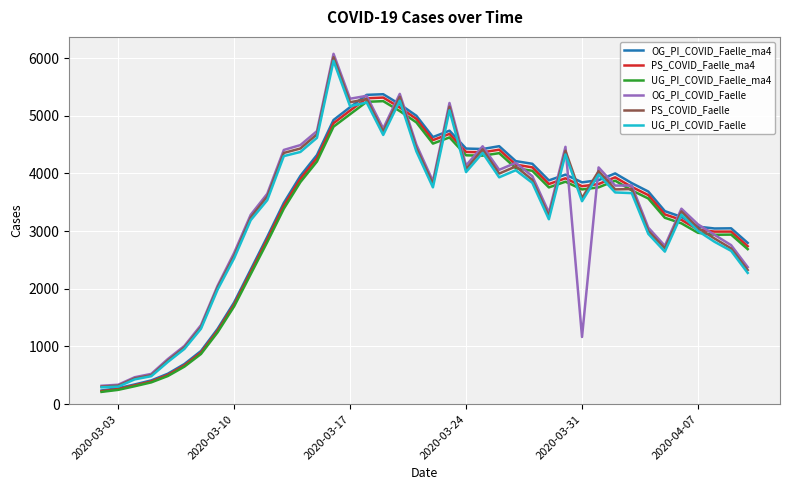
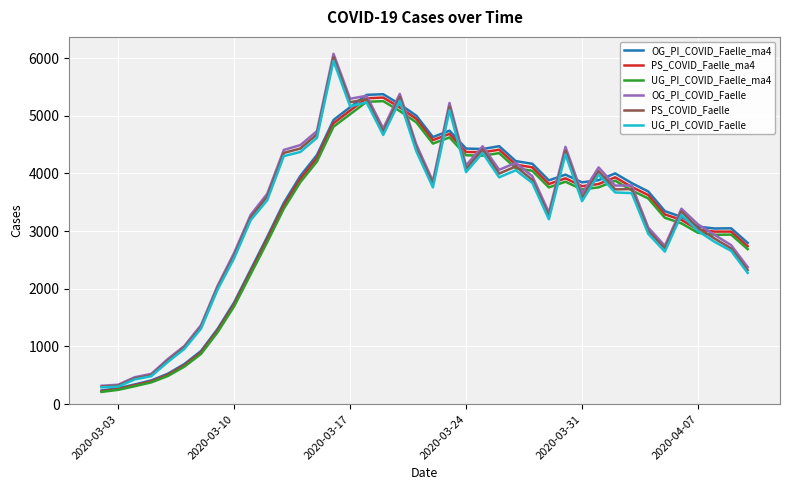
  {
    "OG_PI_COVID_Faelle_ma4": {
      "2020-03-24": 4400,
      "2020-03-31": 3800
    },
    "PS_COVID_Faelle_ma4": {
      "2020-03-17": 5100,
      "2020-03-24": 4400,
      "2020-03-31": 3800
    },
    "UG_PI_COVID_Faelle_ma4": {
      "2020-03-17": 5000,
      "2020-03-24": 4300,
      "2020-03-31": 3700
    },
    "OG_PI_COVID_Faelle": {
      "2020-03-10": 2600,
      "2020-03-17": 5300,
      "2020-03-24": 4100,
-     "2020-03-31": 1200
+     "2020-03-31": 3600
    },
    "PS_COVID_Faelle": {
      "2020-03-17": 5200,
      "2020-03-24": 4100,
      "2020-03-31": 3600
    },
    "UG_PI_COVID_Faelle": {
      "2020-03-24": 4000,
      "2020-03-31": 3500
    }
  }
